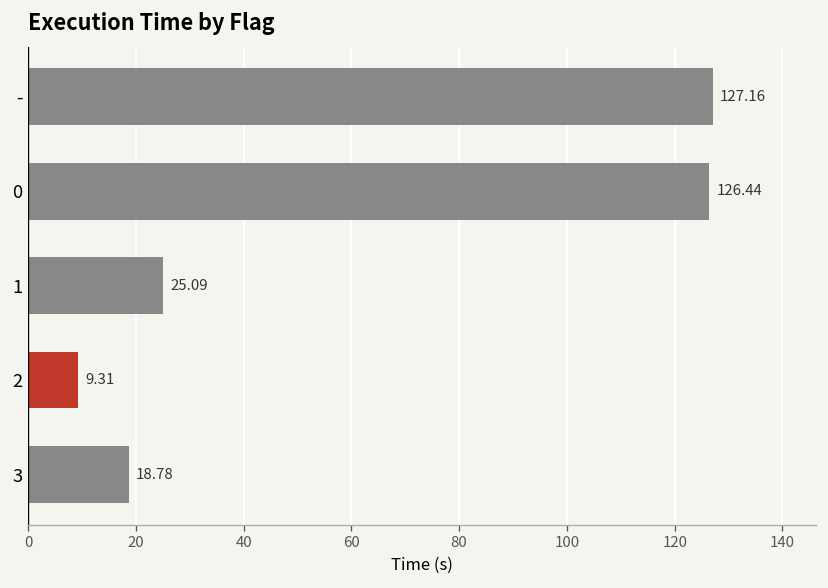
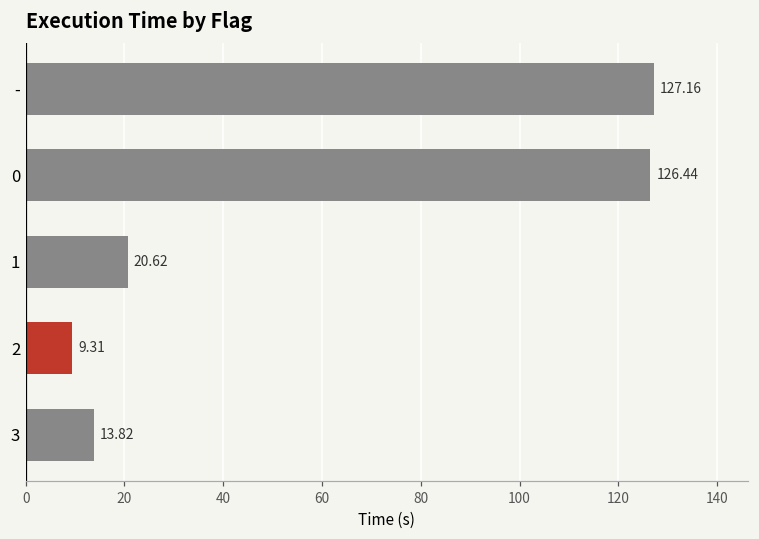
  {
    "-": 127.16,
    "0": 126.44,
-   "1": 25.09,
+   "1": 20.62,
    "2": 9.31,
-   "3": 18.78
+   "3": 13.82
  }
